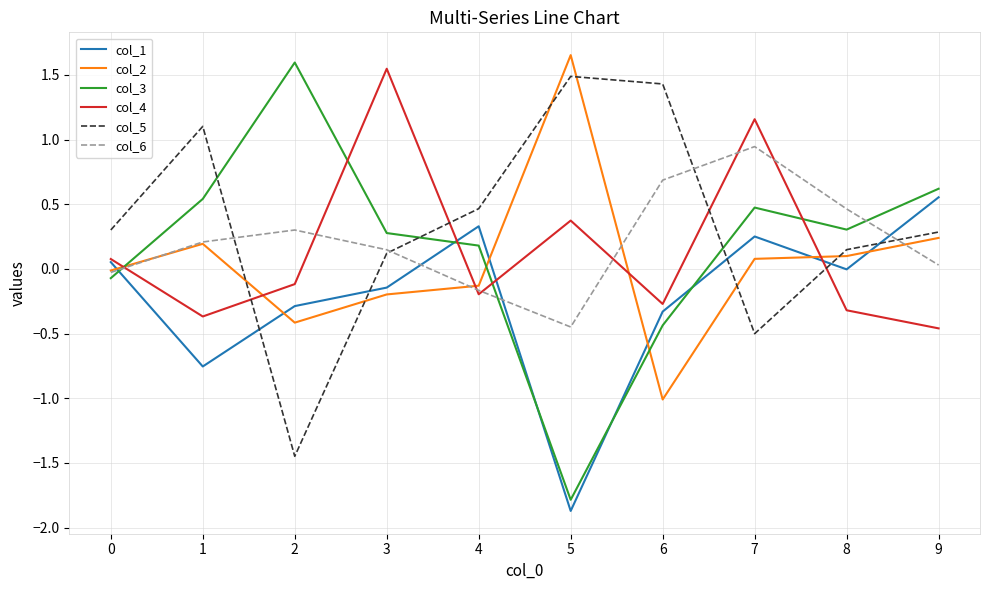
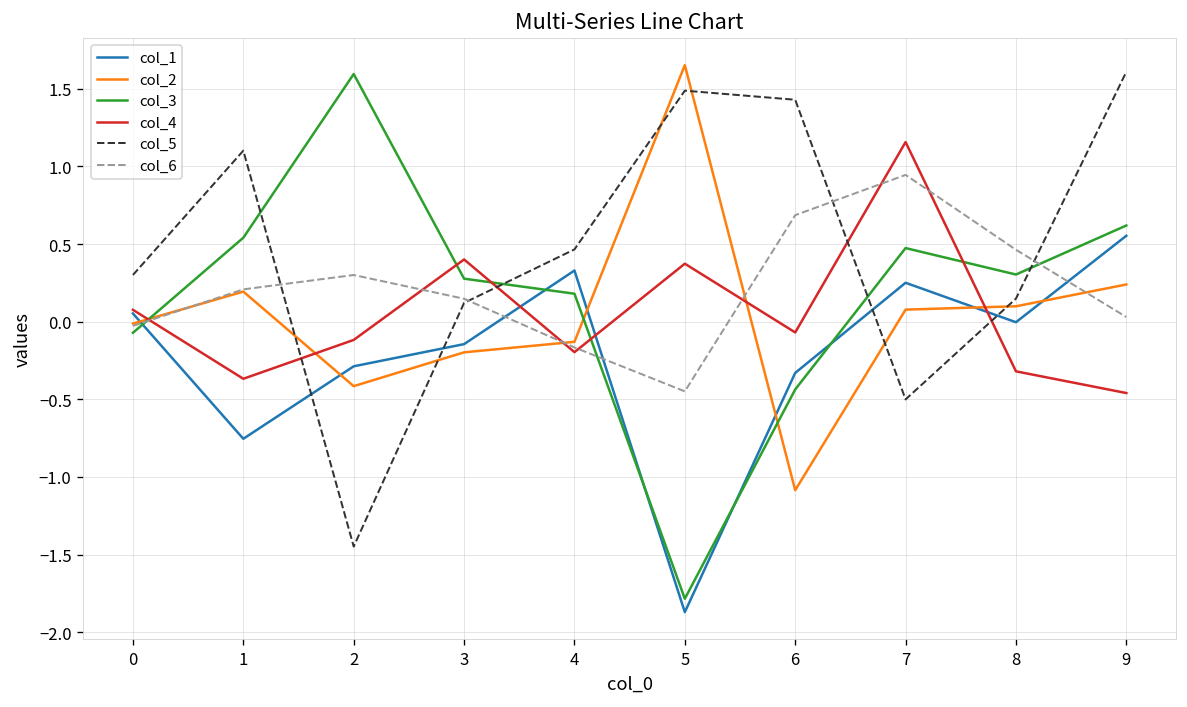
  {
    "col_1": {
      "0": 0.05,
      "1": -0.75,
      "2": -0.29,
      "3": -0.14,
      "4": 0.33,
      "5": -1.87,
      "6": -0.33,
      "7": 0.25,
      "8": 0.00,
      "9": 0.55
    },
    "col_2": {
      "2": -0.42,
      "3": -0.20,
      "4": -0.13,
      "5": 1.65,
-     "6": -1.01,
+     "6": -1.09,
      "7": 0.08,
      "8": 0.10,
      "9": 0.24
    },
    "col_3": {
      "0": -0.07,
      "1": 0.54,
      "2": 1.60,
      "3": 0.28,
      "4": 0.18,
      "5": -1.78,
      "6": -0.44,
      "7": 0.47,
      "8": 0.30,
      "9": 0.62
    },
    "col_4": {
      "0": 0.08,
      "1": -0.37,
      "2": -0.12,
-     "3": 1.55,
+     "3": 0.40,
      "4": -0.20,
      "5": 0.37,
-     "6": -0.27,
+     "6": -0.07,
      "7": 1.16,
      "8": -0.32,
      "9": -0.46
    },
    "col_5": {
      "0": 0.30,
      "1": 1.10,
      "2": -1.45,
      "3": 0.12,
      "4": 0.47,
      "5": 1.49,
      "6": 1.43,
      "7": -0.50,
      "8": 0.15,
-     "9": 0.29
+     "9": 1.61
    },
    "col_6": {
      "2": 0.30,
      "3": 0.15,
      "4": -0.17,
      "5": -0.45,
      "6": 0.69,
      "7": 0.95,
      "8": 0.46,
      "9": 0.03
    }
  }
